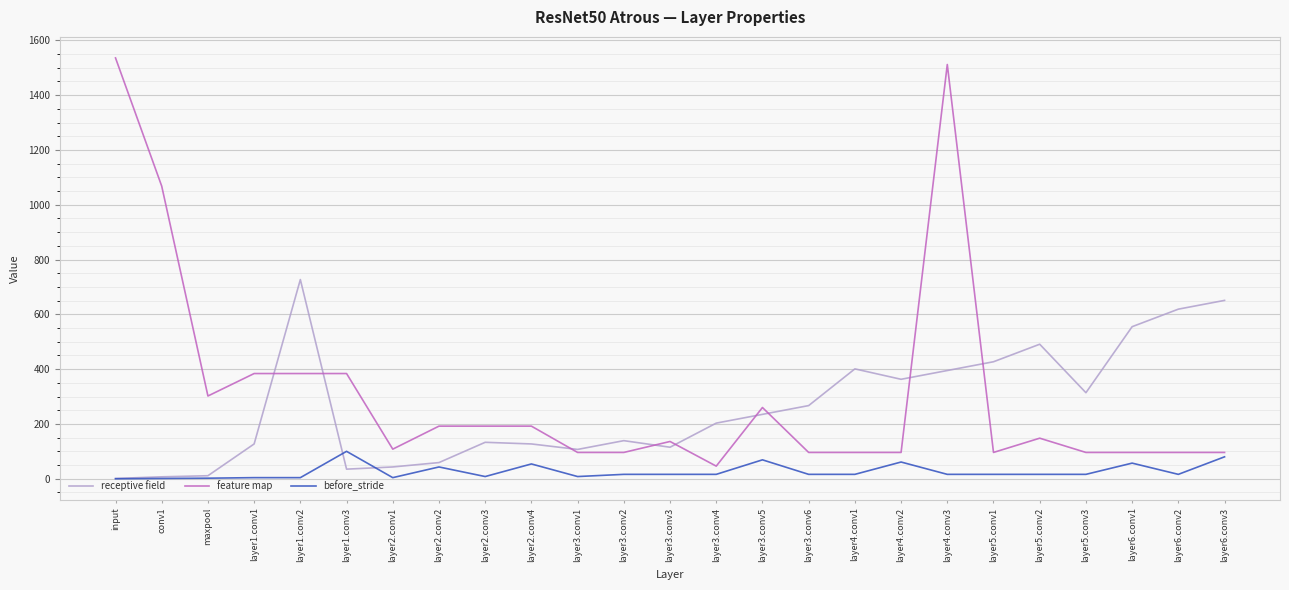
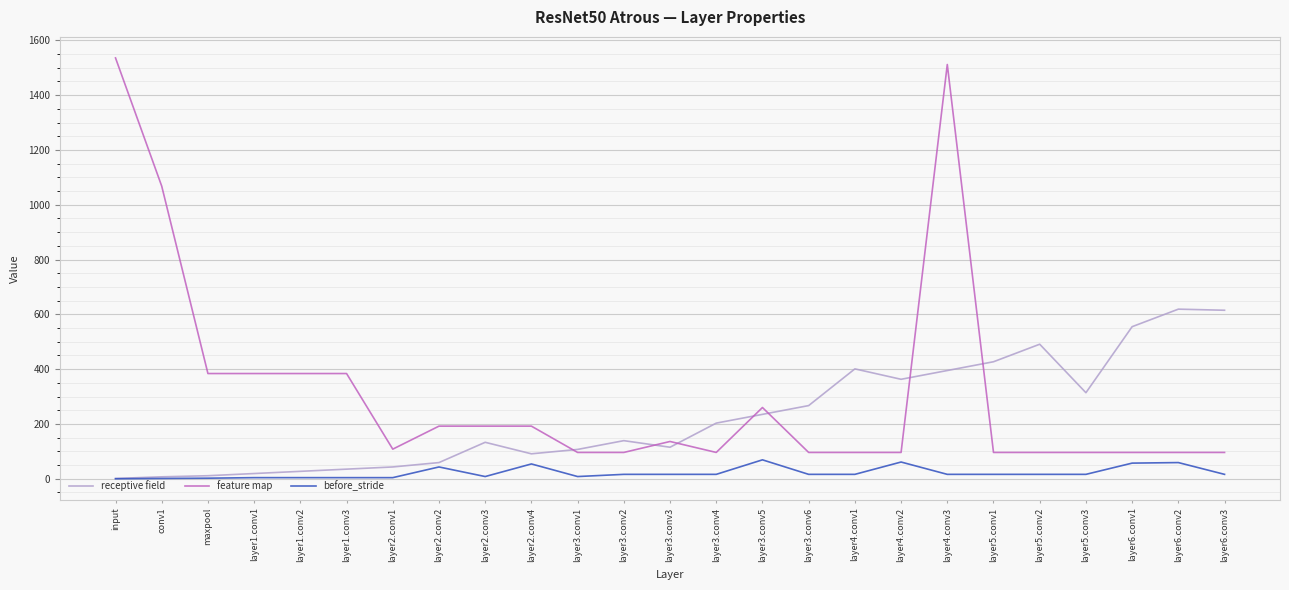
  {
    "receptive field": {
-     "layer1.conv1": 130,
-     "layer1.conv2": 730,
+     "layer1.conv1": 20,
+     "layer1.conv2": 30,
      "layer1.conv3": 40,
      "layer2.conv1": 40,
      "layer2.conv2": 60,
      "layer2.conv3": 130,
-     "layer2.conv4": 130,
+     "layer2.conv4": 90,
      "layer3.conv1": 110,
      "layer3.conv2": 140,
      "layer3.conv3": 120,
      "layer3.conv4": 200,
      "layer3.conv5": 240,
      "layer3.conv6": 270,
      "layer4.conv1": 400,
      "layer4.conv2": 360,
      "layer4.conv3": 400,
      "layer5.conv1": 430,
      "layer5.conv2": 490,
      "layer5.conv3": 310,
      "layer6.conv1": 560,
      "layer6.conv2": 620,
-     "layer6.conv3": 650
+     "layer6.conv3": 620
    },
    "feature map": {
      "input": 1540,
      "conv1": 1070,
-     "maxpool": 300,
+     "maxpool": 380,
      "layer1.conv1": 380,
      "layer1.conv2": 380,
      "layer1.conv3": 380,
      "layer2.conv1": 110,
      "layer2.conv2": 190,
      "layer2.conv3": 190,
      "layer2.conv4": 190,
      "layer3.conv1": 100,
      "layer3.conv2": 100,
      "layer3.conv3": 140,
-     "layer3.conv4": 50,
+     "layer3.conv4": 100,
      "layer3.conv5": 260,
      "layer3.conv6": 100,
      "layer4.conv1": 100,
      "layer4.conv2": 100,
      "layer4.conv3": 1510,
      "layer5.conv1": 100,
-     "layer5.conv2": 150,
+     "layer5.conv2": 100,
      "layer5.conv3": 100,
      "layer6.conv1": 100,
      "layer6.conv2": 100,
      "layer6.conv3": 100
    },
    "before_stride": {
      "layer1.conv1": 0,
      "layer1.conv2": 0,
-     "layer1.conv3": 100,
+     "layer1.conv3": 0,
      "layer2.conv1": 0,
      "layer2.conv2": 40,
      "layer2.conv3": 10,
      "layer2.conv4": 50,
      "layer3.conv1": 10,
      "layer3.conv2": 20,
      "layer3.conv3": 20,
      "layer3.conv4": 20,
      "layer3.conv5": 70,
      "layer3.conv6": 20,
      "layer4.conv1": 20,
      "layer4.conv2": 60,
      "layer4.conv3": 20,
      "layer5.conv1": 20,
      "layer5.conv2": 20,
      "layer5.conv3": 20,
      "layer6.conv1": 60,
-     "layer6.conv2": 20,
-     "layer6.conv3": 80
+     "layer6.conv2": 60,
+     "layer6.conv3": 20
    }
  }
